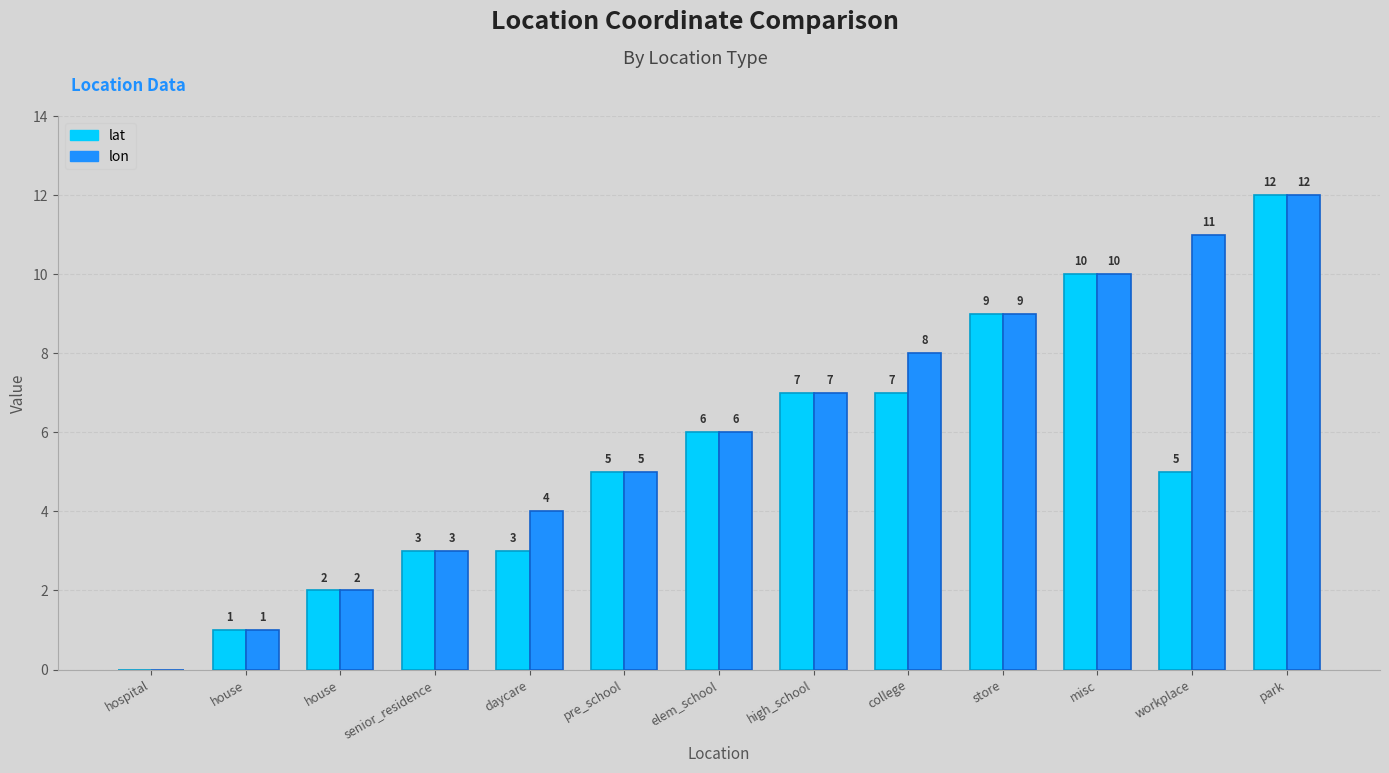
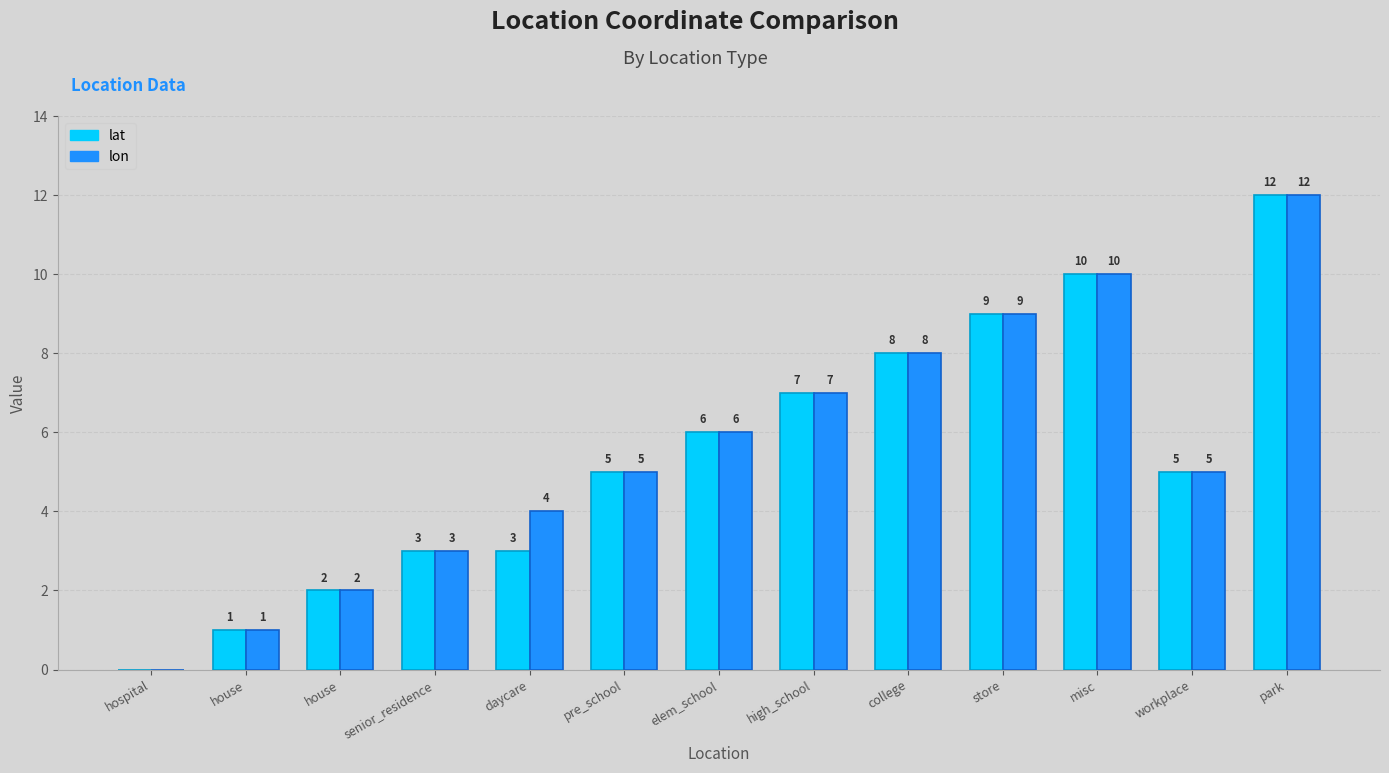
  {
    "lat": {
      "senior_residence": 3,
      "daycare": 3,
      "pre_school": 5,
      "elem_school": 6,
      "high_school": 7,
-     "college": 7,
+     "college": 8,
      "store": 9,
      "misc": 10,
      "workplace": 5,
      "park": 12
    },
    "lon": {
      "senior_residence": 3,
      "daycare": 4,
      "pre_school": 5,
      "elem_school": 6,
      "high_school": 7,
      "college": 8,
      "store": 9,
      "misc": 10,
-     "workplace": 11,
+     "workplace": 5,
      "park": 12
    }
  }
